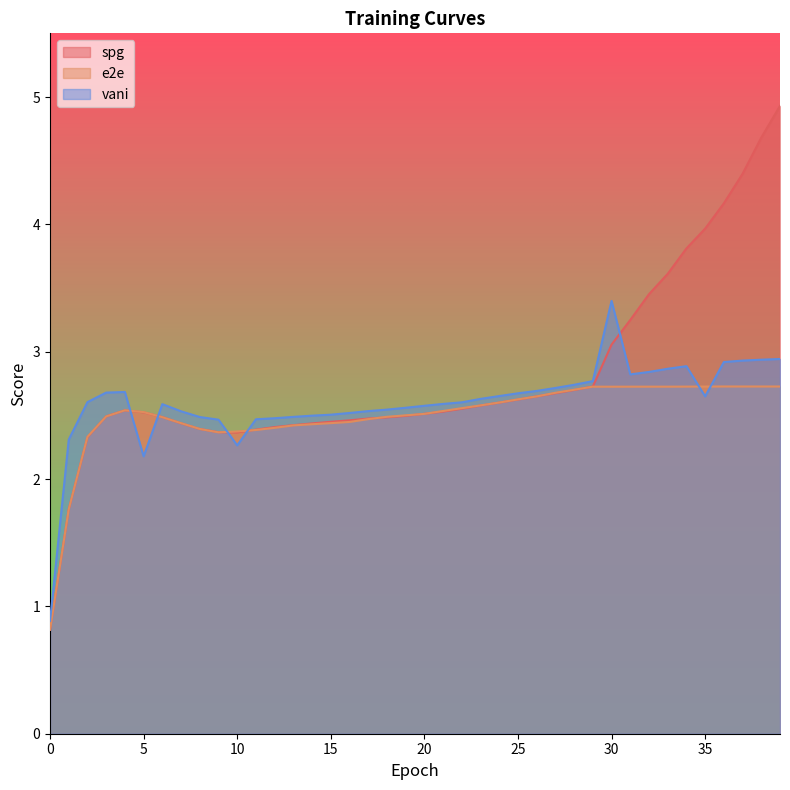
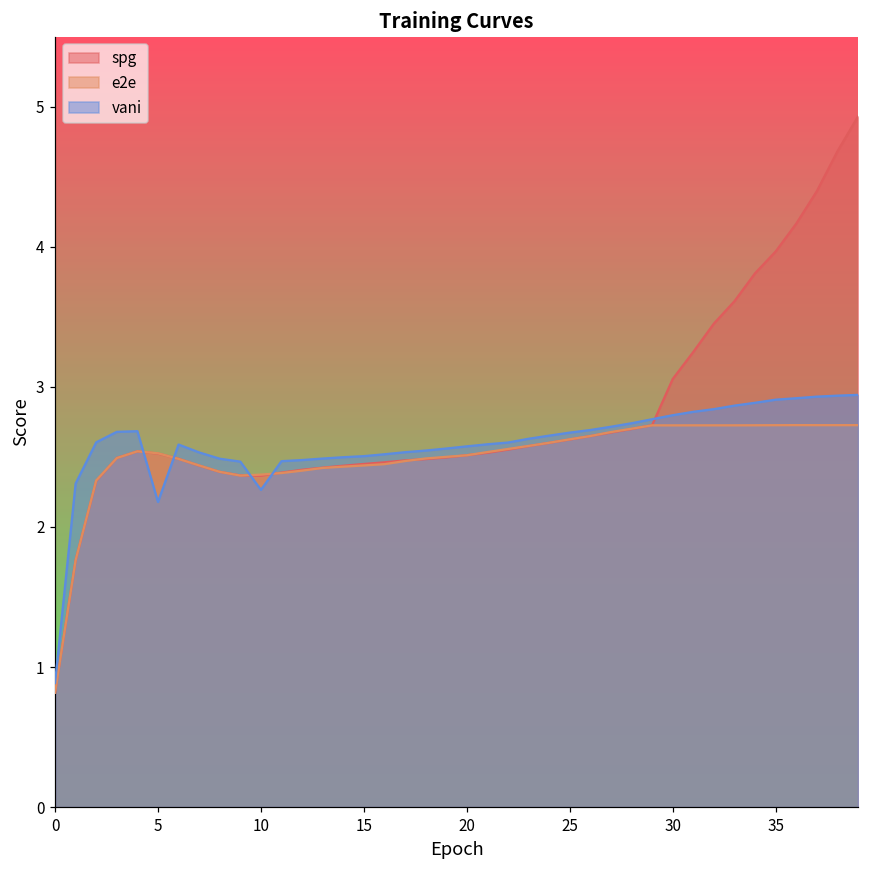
  {
    "vani": {
      "0": 0.89,
      "5": 2.18,
      "10": 2.26,
      "15": 2.51,
      "20": 2.58,
      "25": 2.67,
-     "30": 3.40,
-     "35": 2.65
+     "30": 2.80,
+     "35": 2.91
    }
  }
